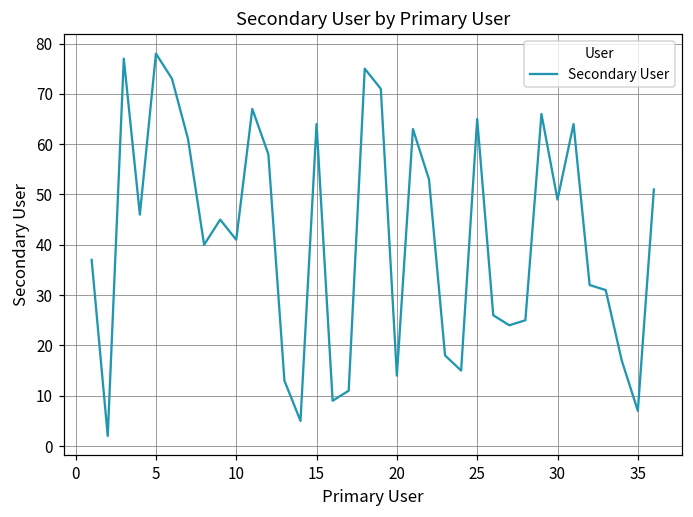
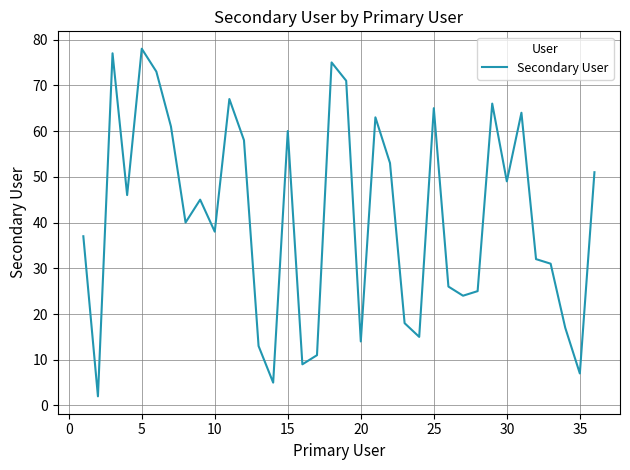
  {
    "5": 78,
-   "10": 41,
-   "15": 64,
+   "10": 38,
+   "15": 60,
    "20": 14,
    "25": 65,
    "30": 49,
    "35": 7
  }
